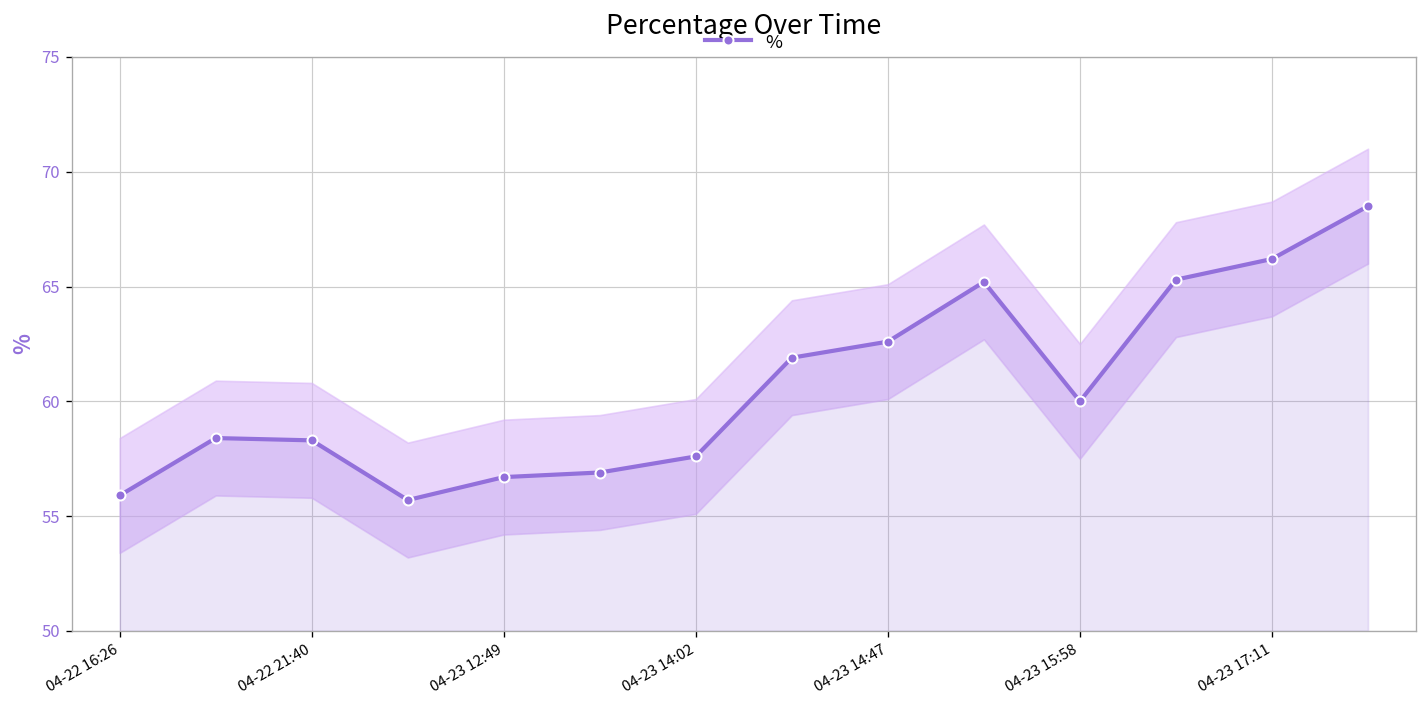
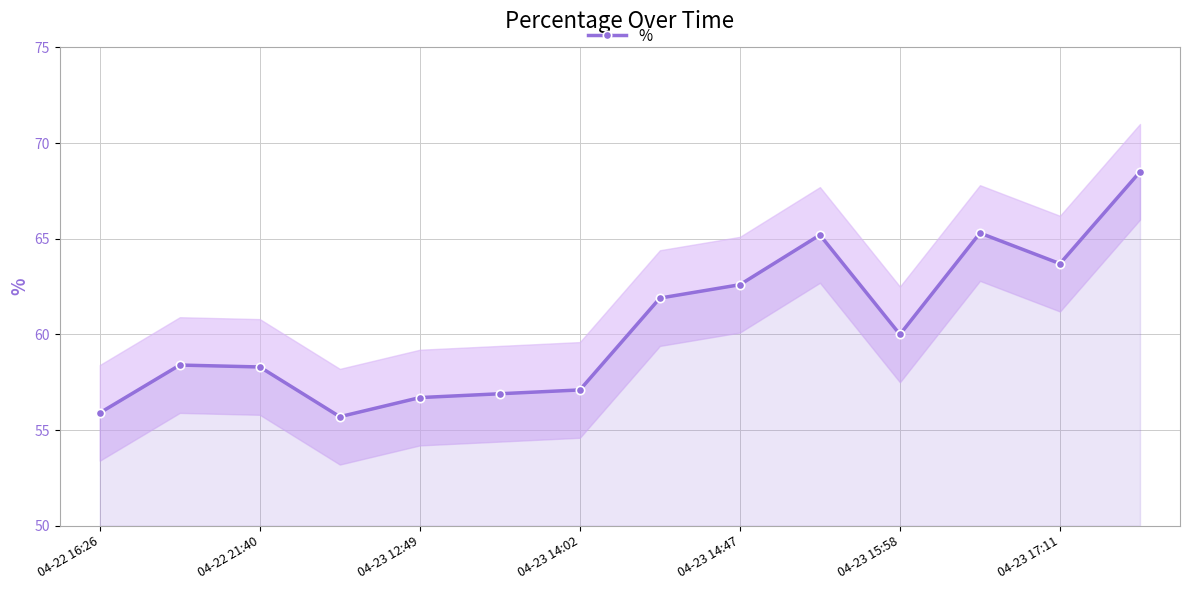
  {
    "%": {
      "04-22 16:26": 55.9,
      "04-22 21:40": 58.3,
      "04-23 12:49": 56.7,
-     "04-23 14:02": 57.6,
+     "04-23 14:02": 57.1,
      "04-23 14:47": 62.6,
      "04-23 15:58": 60.0,
-     "04-23 17:11": 66.2
+     "04-23 17:11": 63.7
    }
  }
